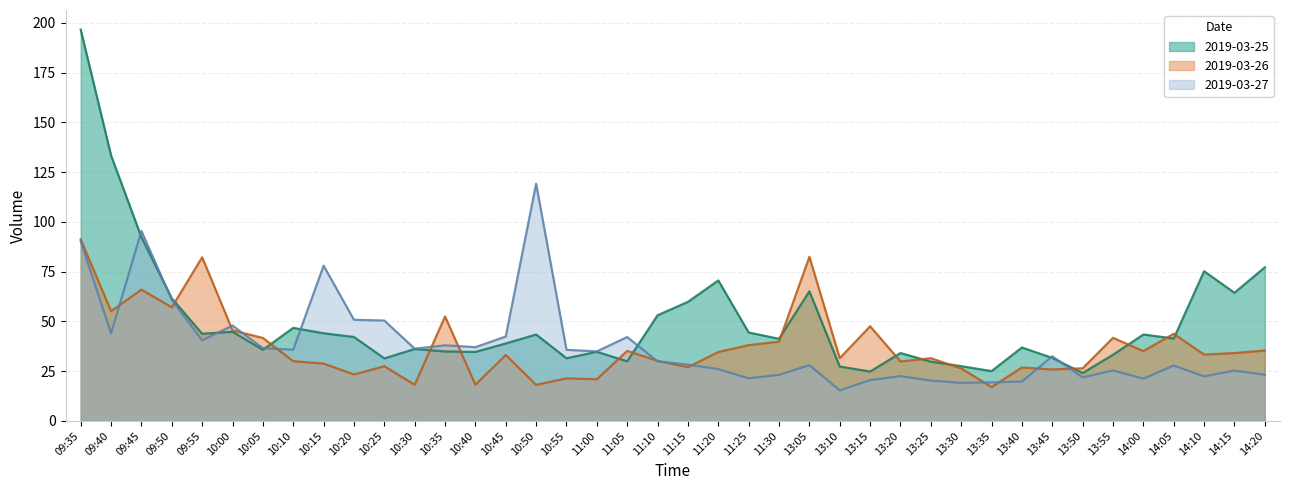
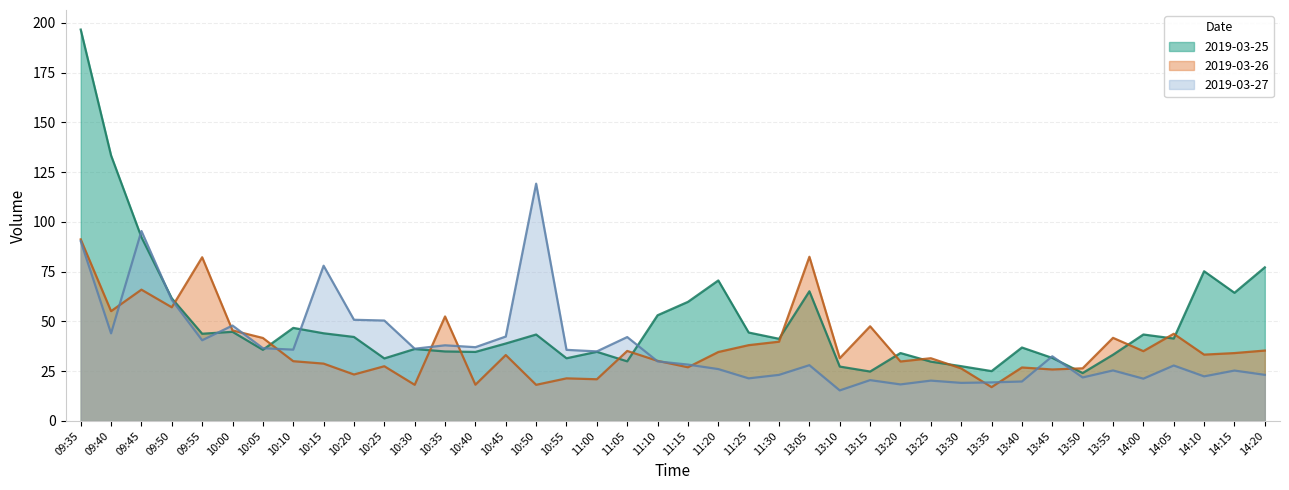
  {
    "2019-03-25": {
      "09:35": 197,
      "09:40": 133,
      "09:45": 92,
      "09:55": 44,
      "10:10": 47,
      "10:15": 44,
      "10:20": 42,
      "10:25": 31,
      "10:35": 35,
      "10:40": 35,
      "10:45": 39,
      "10:50": 43,
      "10:55": 31,
      "11:05": 30,
      "11:10": 53,
      "11:15": 60,
      "11:20": 71,
      "11:25": 44,
      "11:30": 41,
      "13:05": 65,
      "13:10": 27,
      "13:15": 25,
      "13:20": 34,
      "13:25": 30,
      "13:35": 25,
      "13:40": 37,
      "13:50": 24,
      "13:55": 33,
      "14:00": 43,
      "14:05": 41,
      "14:10": 75,
      "14:15": 64,
      "14:20": 77
    },
    "2019-03-26": {
      "09:40": 55,
      "09:45": 66,
      "09:50": 57,
      "09:55": 82,
      "10:05": 42,
      "10:10": 30,
      "10:15": 29,
      "10:20": 23,
      "10:25": 27,
      "10:30": 18,
      "10:35": 53,
      "10:40": 18,
      "10:45": 33,
      "10:50": 18,
      "10:55": 21,
      "11:00": 21,
      "11:05": 35,
      "11:15": 27,
      "11:20": 35,
      "11:25": 38,
      "11:30": 40,
      "13:05": 83,
      "13:10": 32,
      "13:15": 48,
      "13:20": 30,
      "13:25": 32,
      "13:35": 17,
      "13:40": 27,
      "13:45": 26,
      "13:50": 26,
      "13:55": 42,
      "14:00": 35,
      "14:05": 44,
      "14:10": 33,
      "14:15": 34,
      "14:20": 35
    },
    "2019-03-27": {
      "09:40": 44,
      "09:45": 95,
      "09:55": 41,
      "10:00": 48,
      "10:10": 36,
      "10:15": 78,
      "10:20": 51,
      "10:25": 50,
      "10:35": 38,
      "10:40": 37,
      "10:45": 42,
      "10:50": 119,
      "10:55": 36,
      "11:05": 42,
      "11:15": 28,
      "11:20": 26,
      "11:25": 21,
      "11:30": 23,
      "13:05": 28,
      "13:10": 15,
      "13:15": 21,
-     "13:20": 23,
+     "13:20": 18,
      "13:25": 20,
      "13:30": 19,
      "13:35": 19,
      "13:40": 20,
      "13:50": 22,
      "13:55": 25,
      "14:00": 21,
      "14:05": 28,
      "14:10": 22,
      "14:15": 25,
      "14:20": 23
    }
  }
